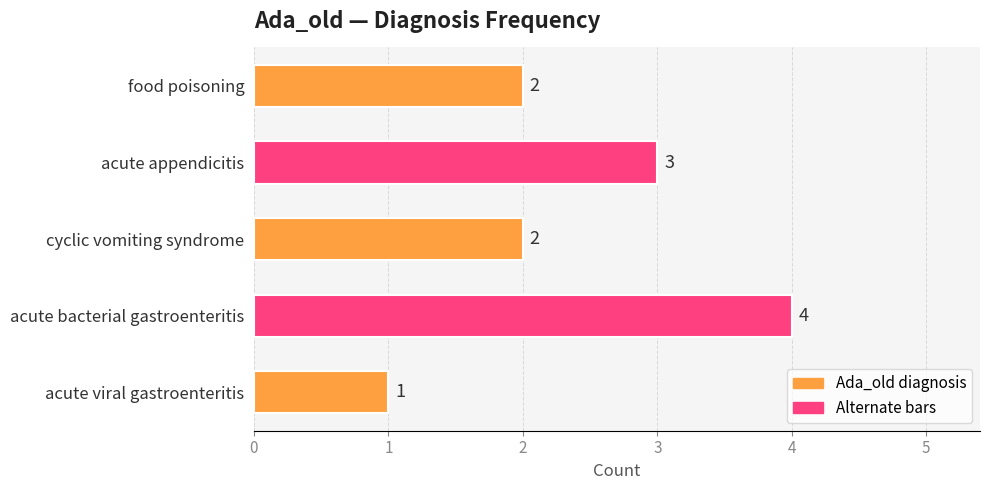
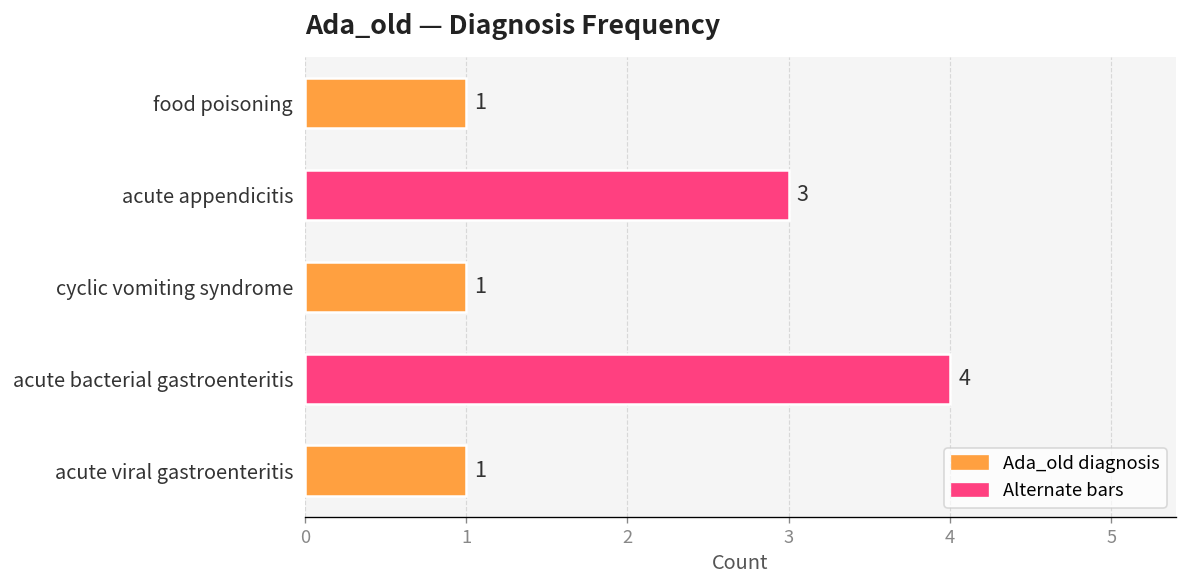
  {
-   "food poisoning": 2,
+   "food poisoning": 1,
    "acute appendicitis": 3,
-   "cyclic vomiting syndrome": 2,
+   "cyclic vomiting syndrome": 1,
    "acute bacterial gastroenteritis": 4,
    "acute viral gastroenteritis": 1
  }
